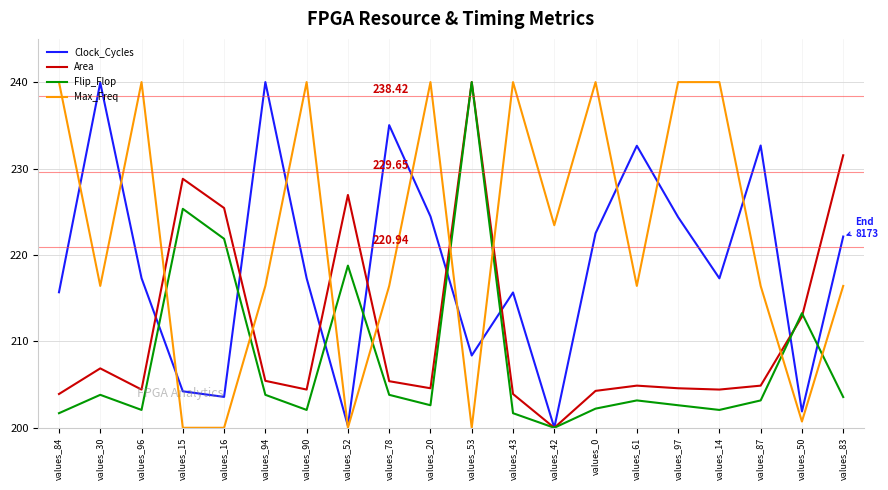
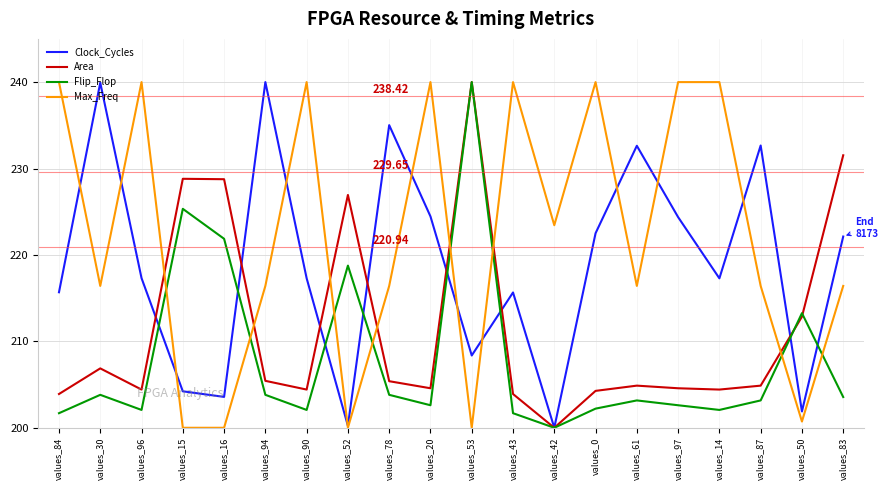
  {
    "Clock_Cycles": {
      "values_84": 216,
      "values_30": 240,
      "values_96": 217,
      "values_15": 204,
      "values_16": 204,
      "values_94": 240,
      "values_90": 217,
      "values_78": 235,
      "values_20": 224,
      "values_53": 208,
      "values_43": 216,
      "values_0": 223,
      "values_61": 233,
      "values_97": 224,
      "values_14": 217,
      "values_87": 233,
      "values_50": 202
    },
    "Area": {
      "values_84": 204,
      "values_30": 207,
      "values_96": 204,
      "values_15": 229,
-     "values_16": 225,
+     "values_16": 229,
      "values_94": 205,
      "values_90": 204,
      "values_52": 227,
      "values_78": 205,
      "values_20": 205,
      "values_43": 204,
      "values_0": 204,
      "values_61": 205,
      "values_97": 205,
      "values_14": 204,
      "values_87": 205,
      "values_50": 213,
      "values_83": 232
    },
    "Flip_Flop": {
      "values_84": 202,
      "values_30": 204,
      "values_96": 202,
      "values_15": 225,
      "values_16": 222,
      "values_94": 204,
      "values_90": 202,
      "values_52": 219,
      "values_78": 204,
      "values_20": 203,
      "values_43": 202,
      "values_0": 202,
      "values_61": 203,
      "values_97": 203,
      "values_14": 202,
      "values_87": 203,
      "values_50": 213,
      "values_83": 204
    },
    "Max_Freq": {
      "values_84": 240,
      "values_30": 216,
      "values_96": 240,
      "values_15": 200,
      "values_16": 200,
      "values_94": 216,
      "values_90": 240,
      "values_78": 216,
      "values_53": 200,
      "values_43": 240,
      "values_42": 223,
      "values_0": 240,
      "values_61": 216,
      "values_97": 240,
      "values_14": 240,
      "values_87": 216,
      "values_50": 201,
      "values_83": 216
    }
  }
